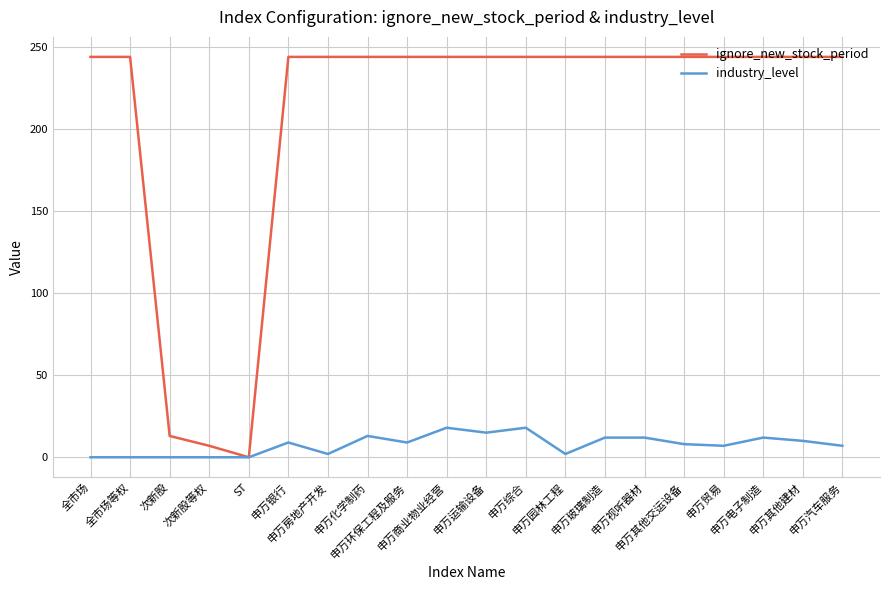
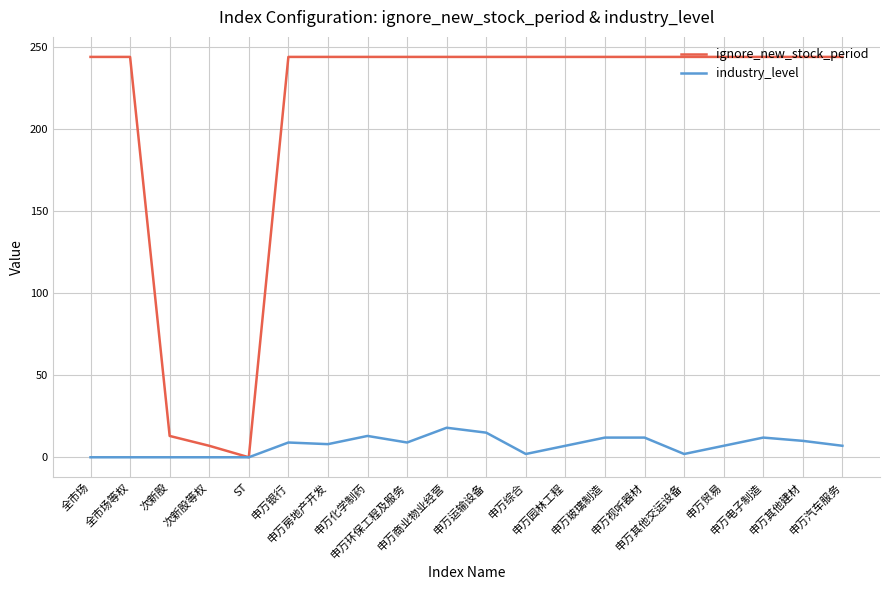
  {
    "ignore_new_stock_period": {
      "全市场": 244,
      "全市场等权": 244,
      "次新股": 13,
      "次新股等权": 7,
      "申万银行": 244,
      "申万房地产开发": 244,
      "申万化学制药": 244,
      "申万环保工程及服务": 244,
      "申万商业物业经营": 244,
      "申万运输设备": 244,
      "申万综合": 244,
      "申万园林工程": 244,
      "申万玻璃制造": 244,
      "申万视听器材": 244,
      "申万其他交运设备": 244,
      "申万贸易": 244,
      "申万电子制造": 244,
      "申万其他建材": 244,
      "申万汽车服务": 244
    },
    "industry_level": {
      "全市场": 0,
      "全市场等权": 0,
      "次新股": 0,
      "次新股等权": 0,
      "申万银行": 9,
-     "申万房地产开发": 2,
+     "申万房地产开发": 8,
      "申万化学制药": 13,
      "申万环保工程及服务": 9,
      "申万商业物业经营": 18,
      "申万运输设备": 15,
-     "申万综合": 18,
-     "申万园林工程": 2,
+     "申万综合": 2,
+     "申万园林工程": 7,
      "申万玻璃制造": 12,
      "申万视听器材": 12,
-     "申万其他交运设备": 8,
+     "申万其他交运设备": 2,
      "申万贸易": 7,
      "申万电子制造": 12,
      "申万其他建材": 10,
      "申万汽车服务": 7
    }
  }
